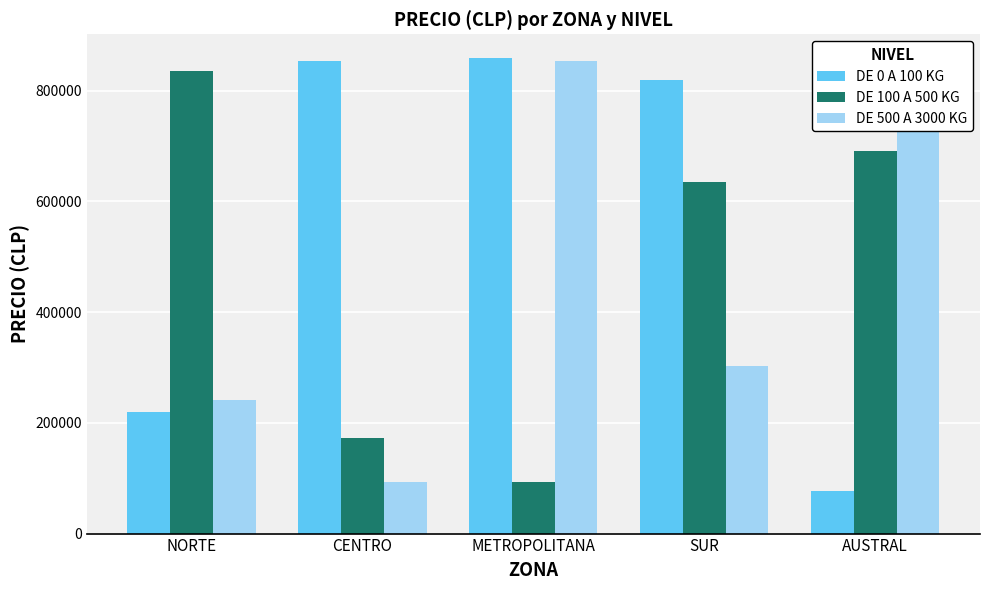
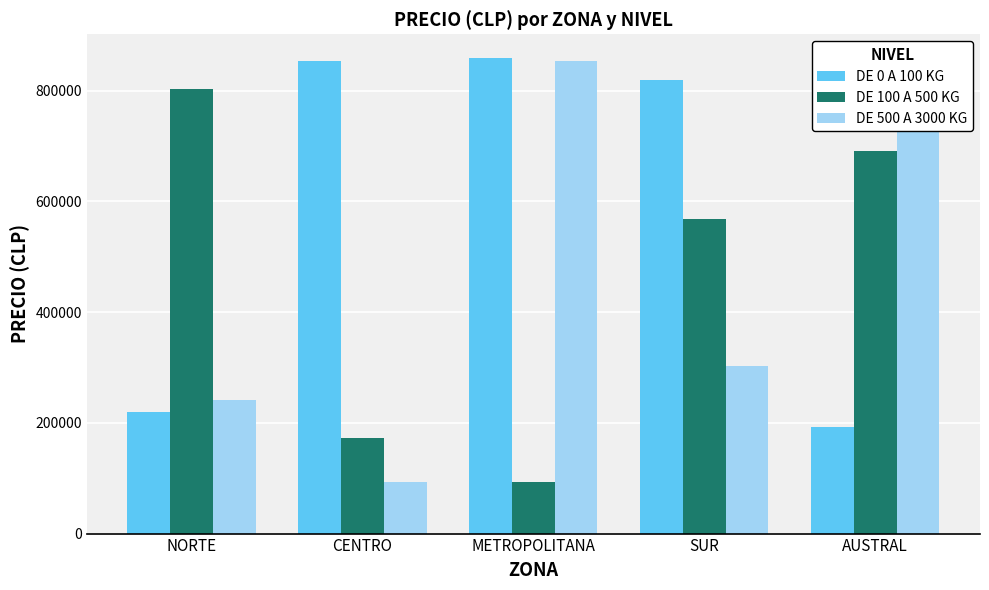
  {
    "DE 0 A 100 KG": {
      "NORTE": 220000,
      "CENTRO": 850000,
      "METROPOLITANA": 860000,
      "SUR": 820000,
-     "AUSTRAL": 80000
+     "AUSTRAL": 190000
    },
    "DE 100 A 500 KG": {
-     "NORTE": 840000,
+     "NORTE": 800000,
      "CENTRO": 170000,
      "METROPOLITANA": 90000,
-     "SUR": 630000,
+     "SUR": 570000,
      "AUSTRAL": 690000
    },
    "DE 500 A 3000 KG": {
      "NORTE": 240000,
      "CENTRO": 90000,
      "METROPOLITANA": 850000,
      "SUR": 300000
    }
  }
